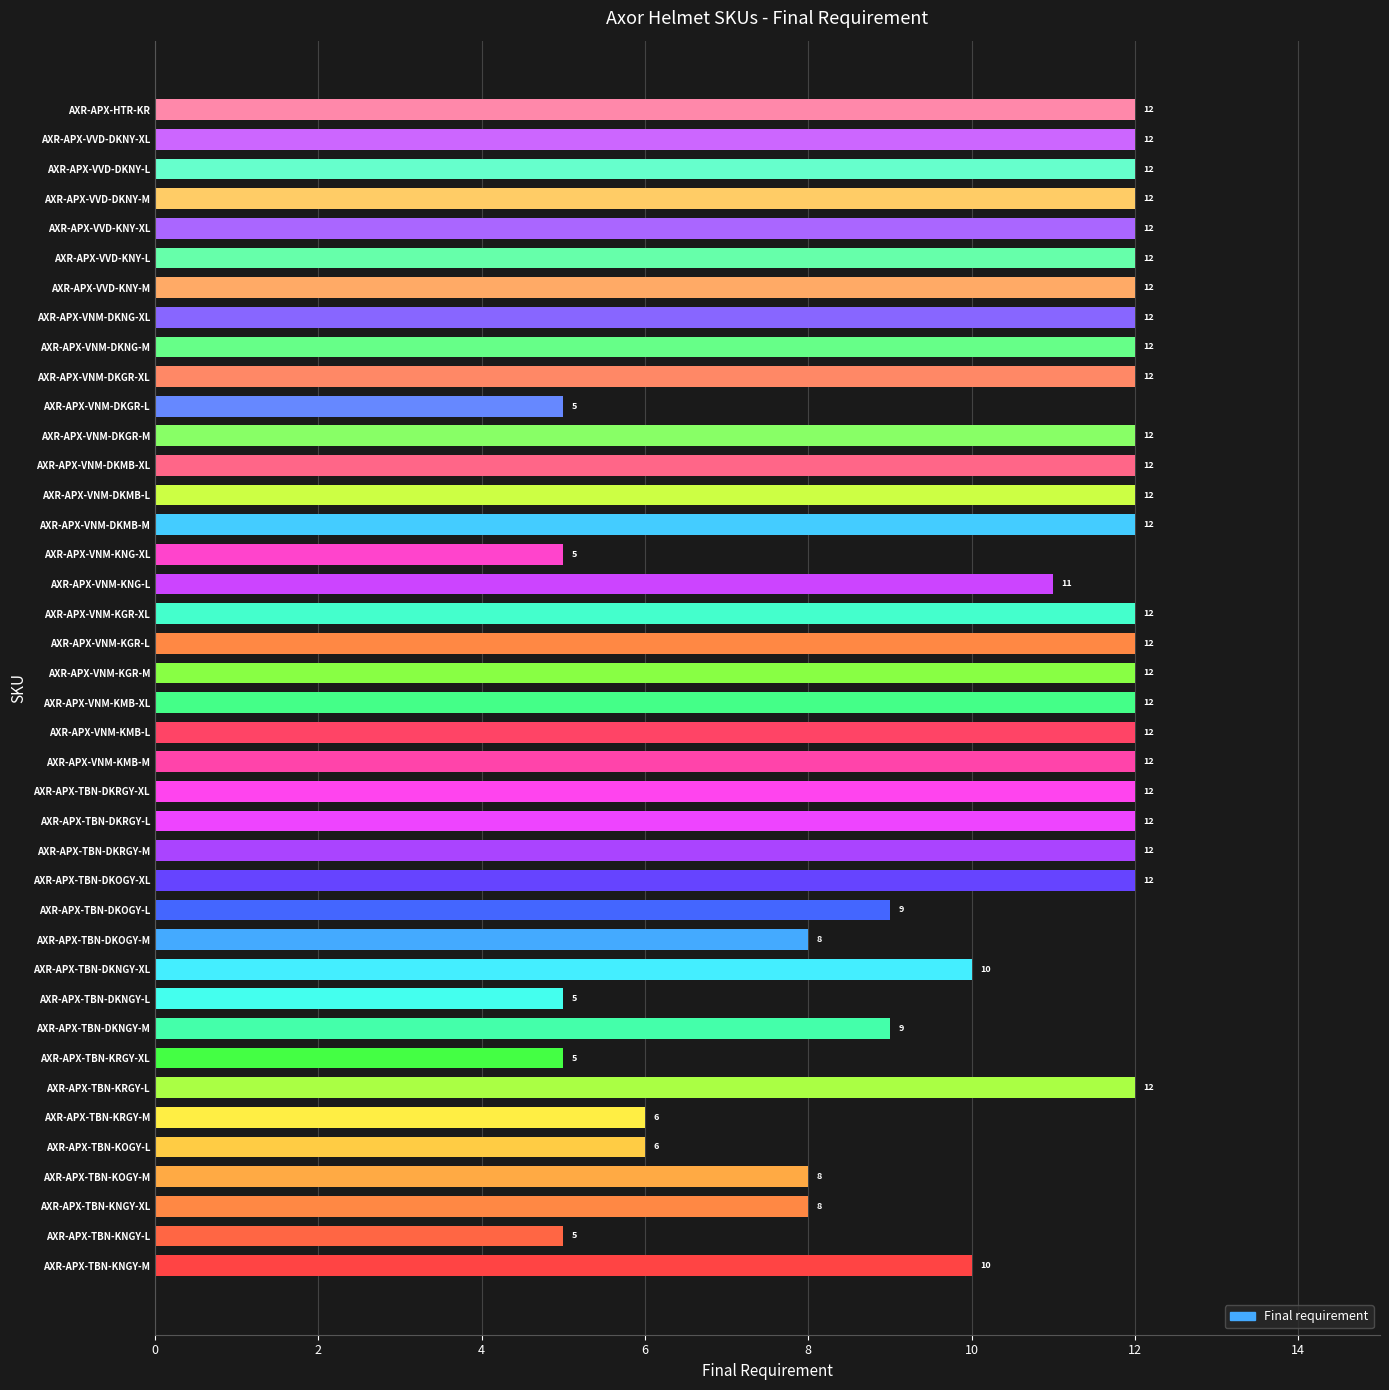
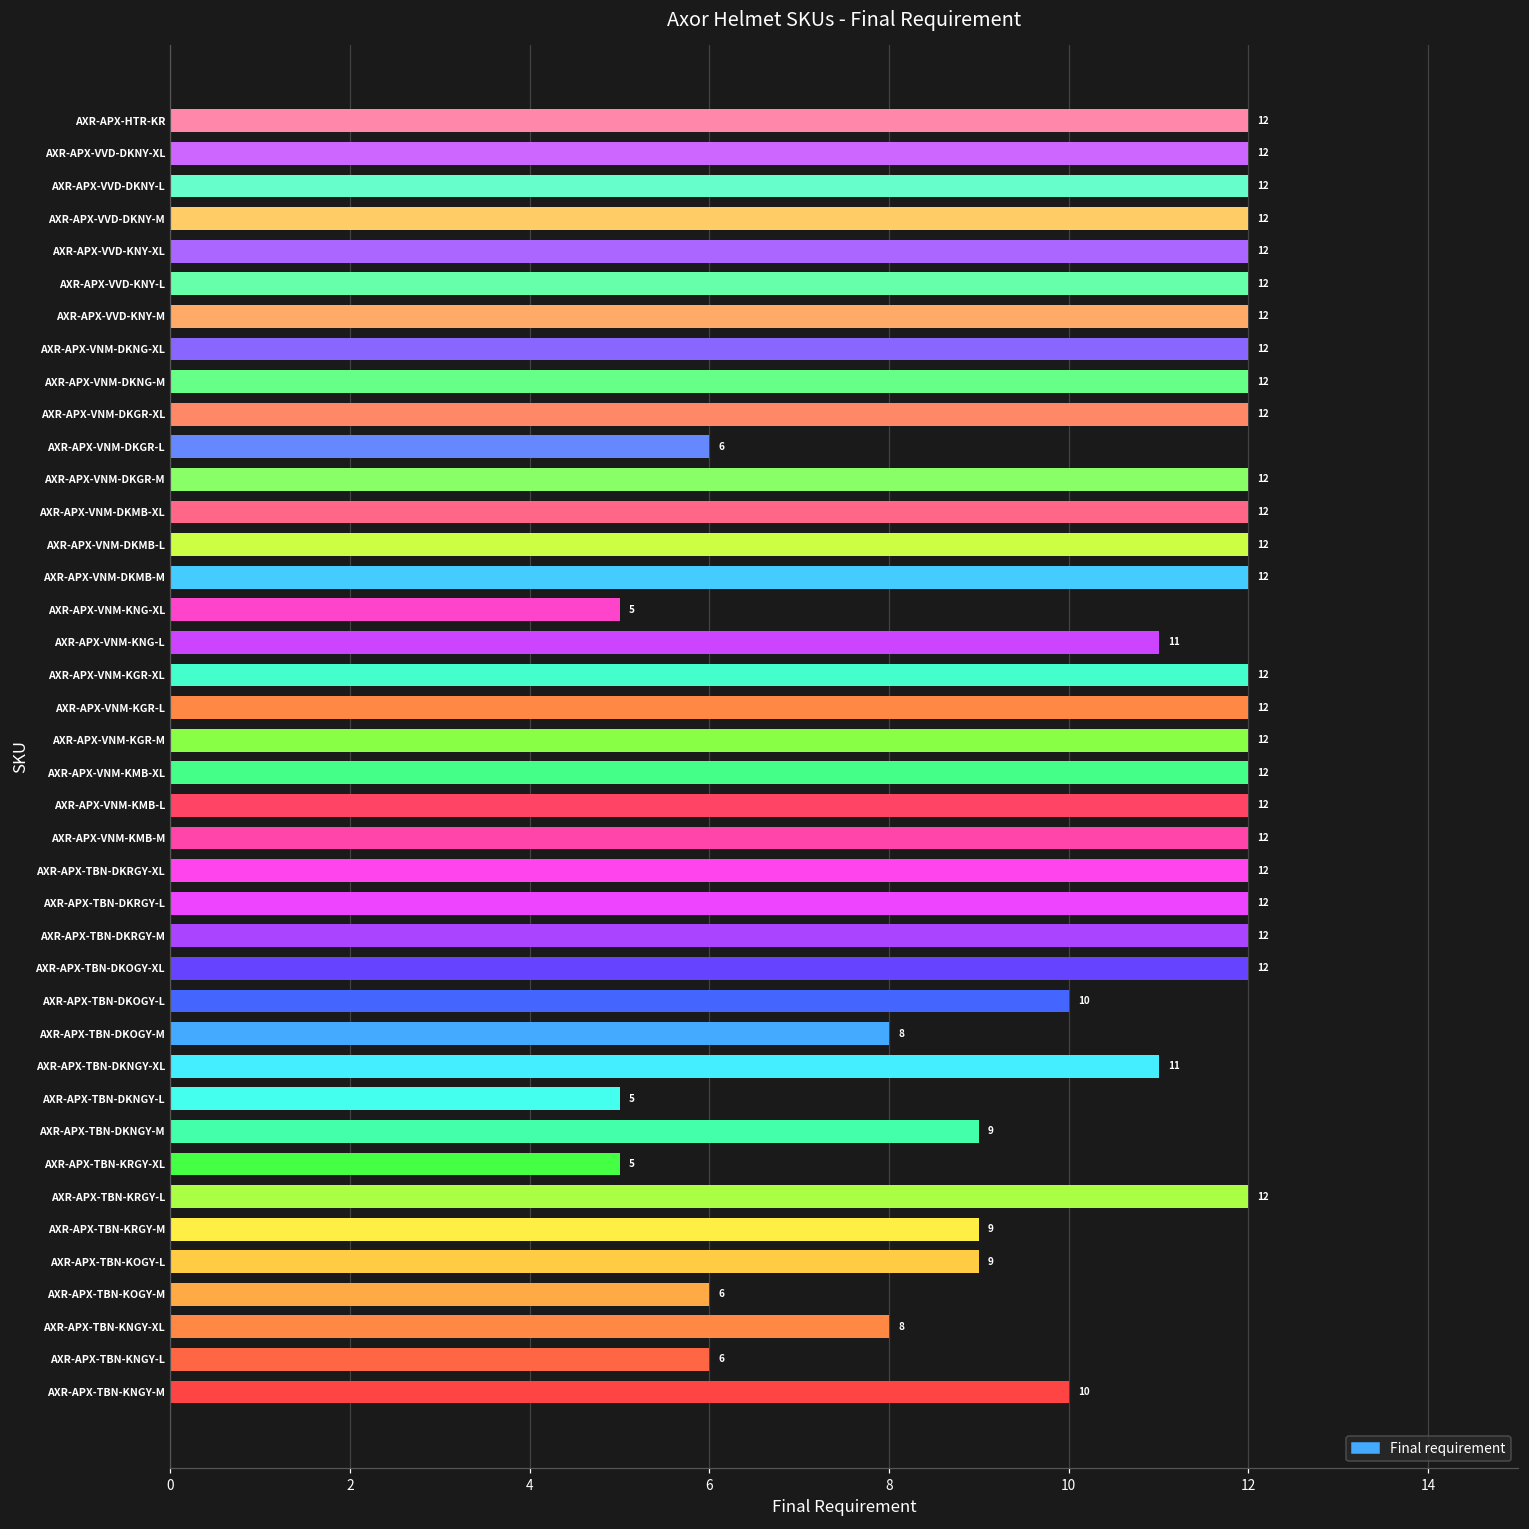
  {
    "AXR-APX-HTR-KR": 12,
    "AXR-APX-VVD-DKNY-XL": 12,
    "AXR-APX-VVD-DKNY-L": 12,
    "AXR-APX-VVD-DKNY-M": 12,
    "AXR-APX-VVD-KNY-XL": 12,
    "AXR-APX-VVD-KNY-L": 12,
    "AXR-APX-VVD-KNY-M": 12,
    "AXR-APX-VNM-DKNG-XL": 12,
    "AXR-APX-VNM-DKNG-M": 12,
    "AXR-APX-VNM-DKGR-XL": 12,
-   "AXR-APX-VNM-DKGR-L": 5,
+   "AXR-APX-VNM-DKGR-L": 6,
    "AXR-APX-VNM-DKGR-M": 12,
    "AXR-APX-VNM-DKMB-XL": 12,
    "AXR-APX-VNM-DKMB-L": 12,
    "AXR-APX-VNM-DKMB-M": 12,
    "AXR-APX-VNM-KNG-XL": 5,
    "AXR-APX-VNM-KNG-L": 11,
    "AXR-APX-VNM-KGR-XL": 12,
    "AXR-APX-VNM-KGR-L": 12,
    "AXR-APX-VNM-KGR-M": 12,
    "AXR-APX-VNM-KMB-XL": 12,
    "AXR-APX-VNM-KMB-L": 12,
    "AXR-APX-VNM-KMB-M": 12,
    "AXR-APX-TBN-DKRGY-XL": 12,
    "AXR-APX-TBN-DKRGY-L": 12,
    "AXR-APX-TBN-DKRGY-M": 12,
    "AXR-APX-TBN-DKOGY-XL": 12,
-   "AXR-APX-TBN-DKOGY-L": 9,
+   "AXR-APX-TBN-DKOGY-L": 10,
    "AXR-APX-TBN-DKOGY-M": 8,
-   "AXR-APX-TBN-DKNGY-XL": 10,
+   "AXR-APX-TBN-DKNGY-XL": 11,
    "AXR-APX-TBN-DKNGY-L": 5,
    "AXR-APX-TBN-DKNGY-M": 9,
    "AXR-APX-TBN-KRGY-XL": 5,
    "AXR-APX-TBN-KRGY-L": 12,
-   "AXR-APX-TBN-KRGY-M": 6,
-   "AXR-APX-TBN-KOGY-L": 6,
-   "AXR-APX-TBN-KOGY-M": 8,
+   "AXR-APX-TBN-KRGY-M": 9,
+   "AXR-APX-TBN-KOGY-L": 9,
+   "AXR-APX-TBN-KOGY-M": 6,
    "AXR-APX-TBN-KNGY-XL": 8,
-   "AXR-APX-TBN-KNGY-L": 5,
+   "AXR-APX-TBN-KNGY-L": 6,
    "AXR-APX-TBN-KNGY-M": 10
  }
